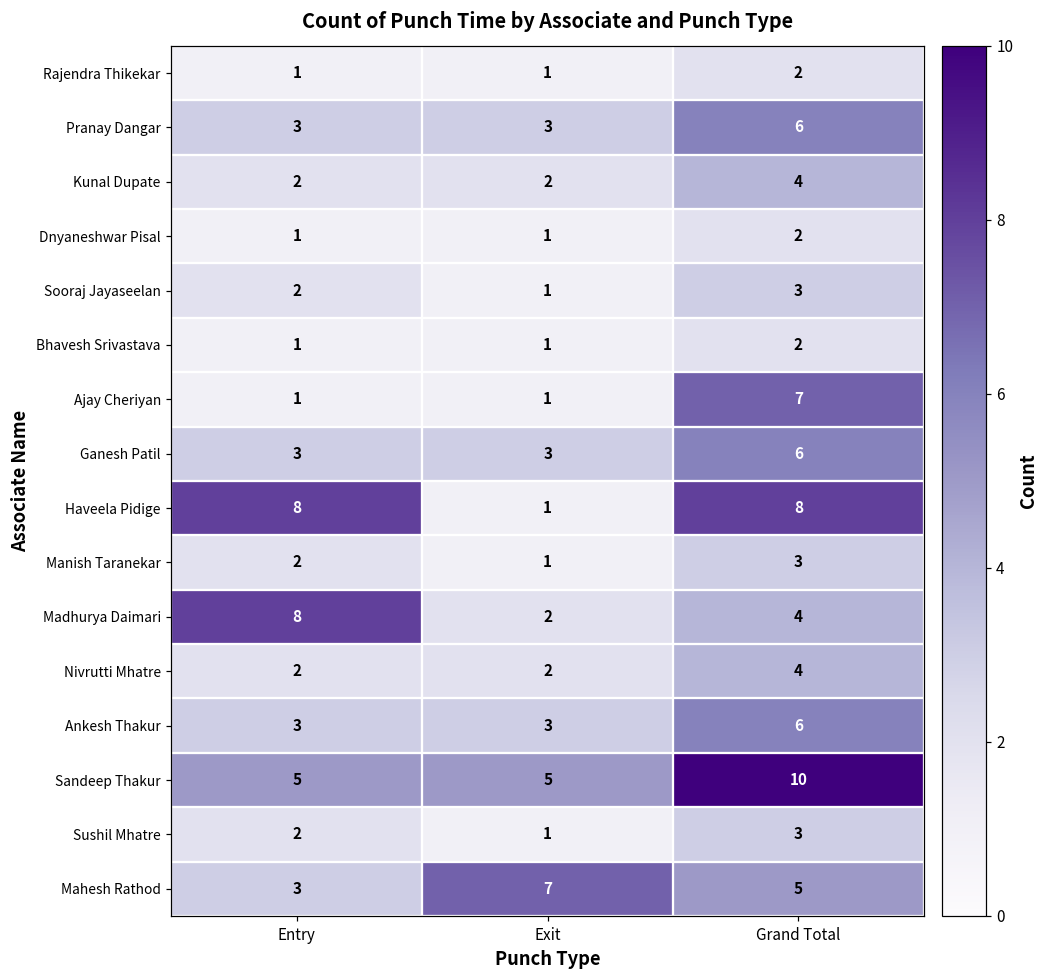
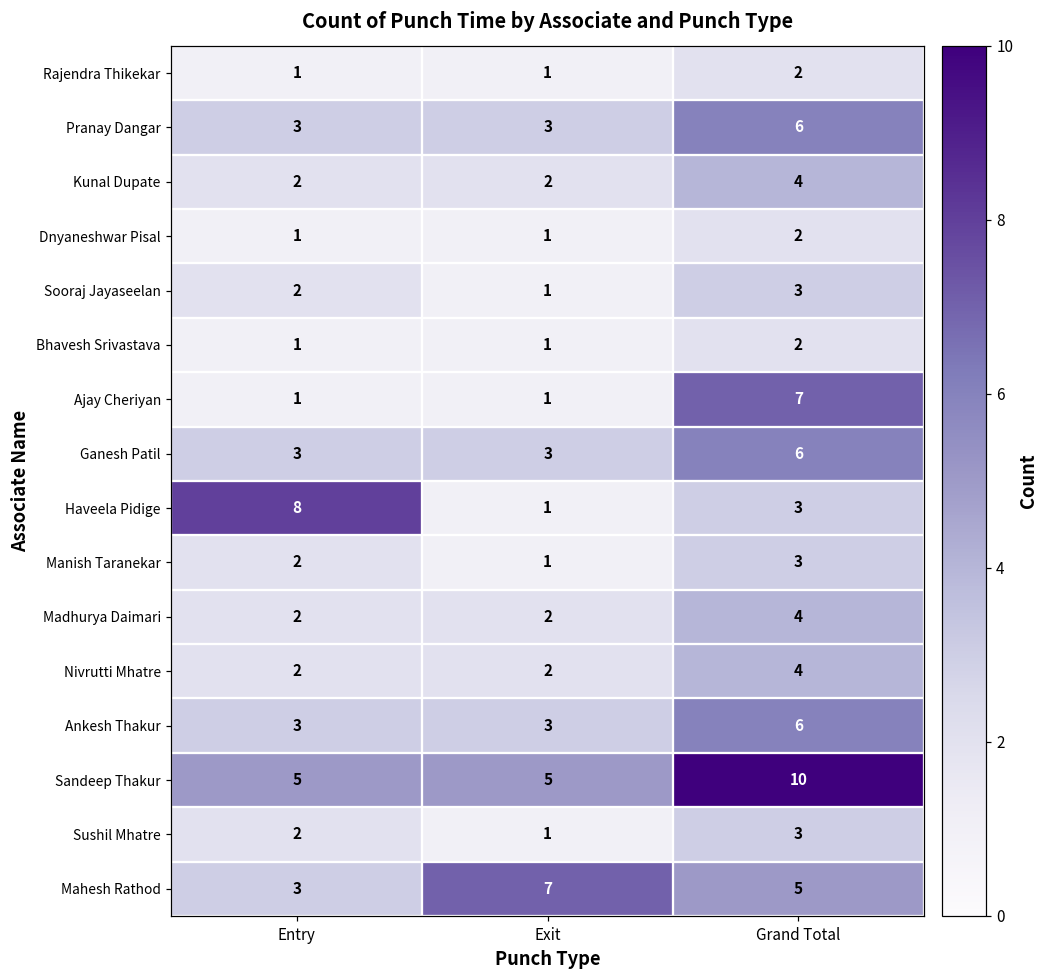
  {
    "Rajendra Thikekar": {
      "Entry": 1,
      "Exit": 1,
      "Grand Total": 2
    },
    "Pranay Dangar": {
      "Entry": 3,
      "Exit": 3,
      "Grand Total": 6
    },
    "Kunal Dupate": {
      "Entry": 2,
      "Exit": 2,
      "Grand Total": 4
    },
    "Dnyaneshwar Pisal": {
      "Entry": 1,
      "Exit": 1,
      "Grand Total": 2
    },
    "Sooraj Jayaseelan": {
      "Entry": 2,
      "Exit": 1,
      "Grand Total": 3
    },
    "Bhavesh Srivastava": {
      "Entry": 1,
      "Exit": 1,
      "Grand Total": 2
    },
    "Ajay Cheriyan": {
      "Entry": 1,
      "Exit": 1,
      "Grand Total": 7
    },
    "Ganesh Patil": {
      "Entry": 3,
      "Exit": 3,
      "Grand Total": 6
    },
    "Haveela Pidige": {
      "Entry": 8,
      "Exit": 1,
-     "Grand Total": 8
+     "Grand Total": 3
    },
    "Manish Taranekar": {
      "Entry": 2,
      "Exit": 1,
      "Grand Total": 3
    },
    "Madhurya Daimari": {
-     "Entry": 8,
+     "Entry": 2,
      "Exit": 2,
      "Grand Total": 4
    },
    "Nivrutti Mhatre": {
      "Entry": 2,
      "Exit": 2,
      "Grand Total": 4
    },
    "Ankesh Thakur": {
      "Entry": 3,
      "Exit": 3,
      "Grand Total": 6
    },
    "Sandeep Thakur": {
      "Entry": 5,
      "Exit": 5,
      "Grand Total": 10
    },
    "Sushil Mhatre": {
      "Entry": 2,
      "Exit": 1,
      "Grand Total": 3
    },
    "Mahesh Rathod": {
      "Entry": 3,
      "Exit": 7,
      "Grand Total": 5
    }
  }
